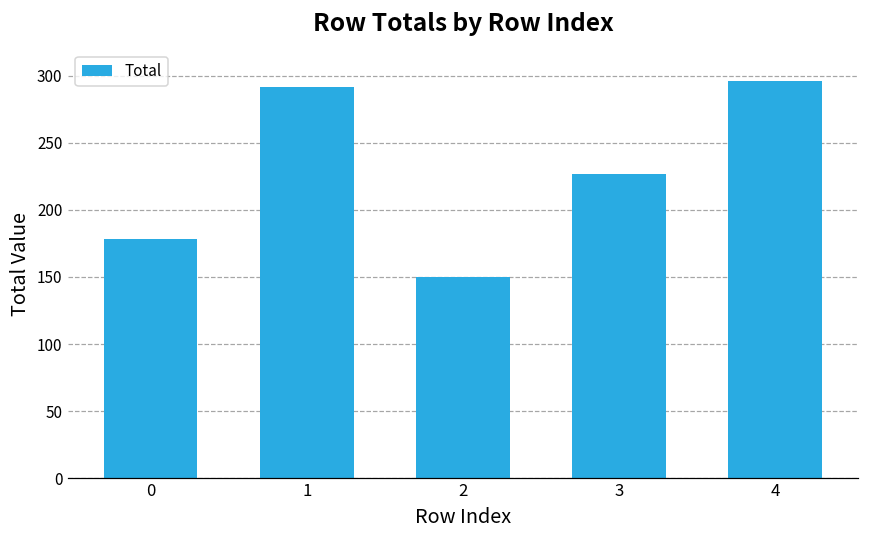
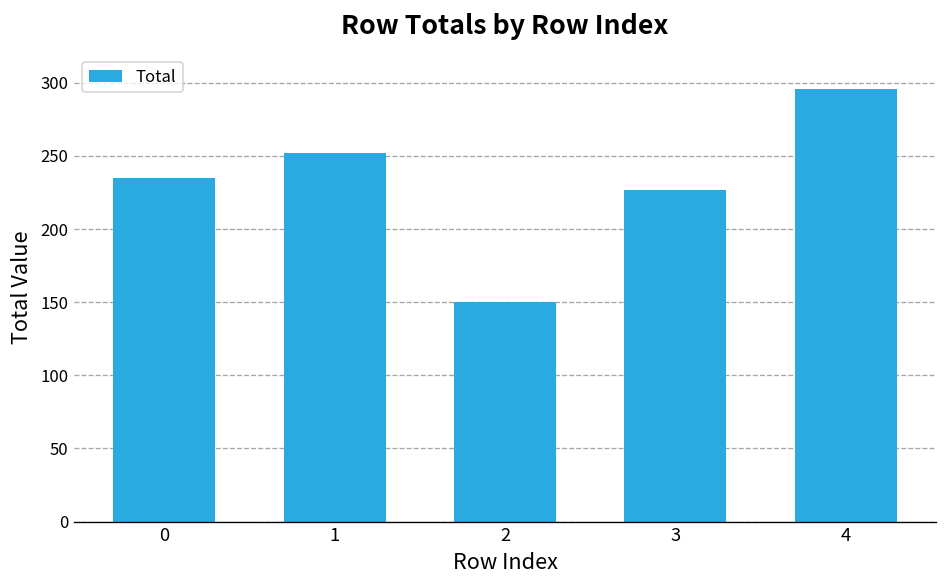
  {
-   "0": 178,
-   "1": 292,
+   "0": 235,
+   "1": 252,
    "2": 150,
    "3": 227,
    "4": 296
  }
